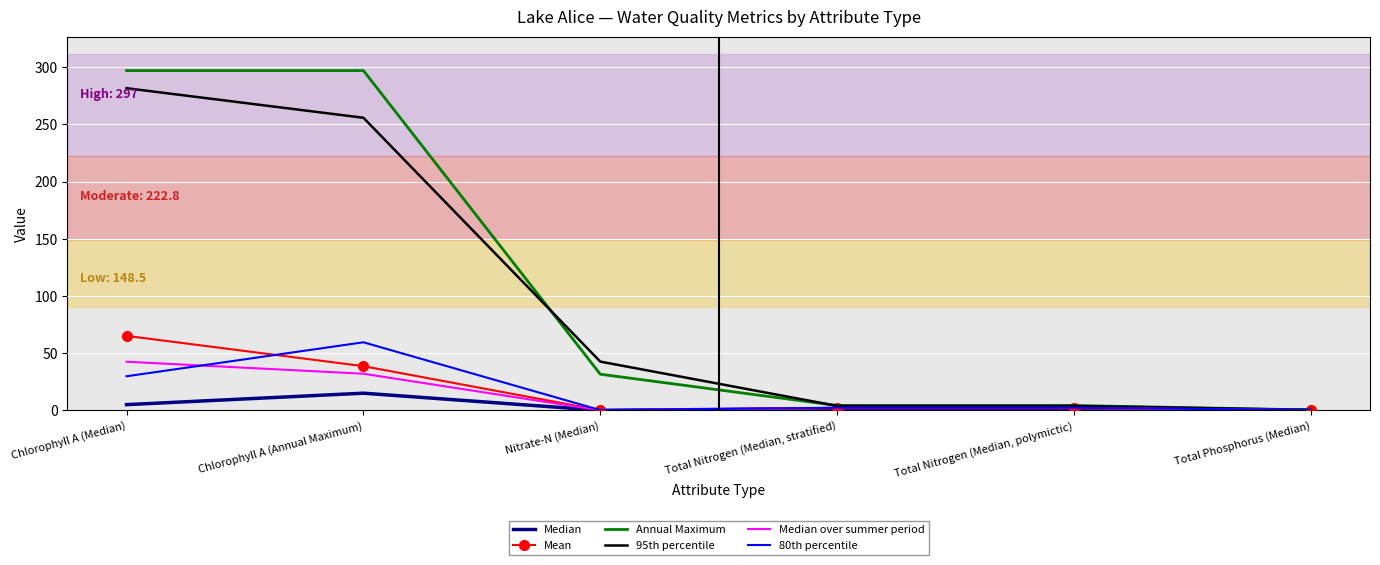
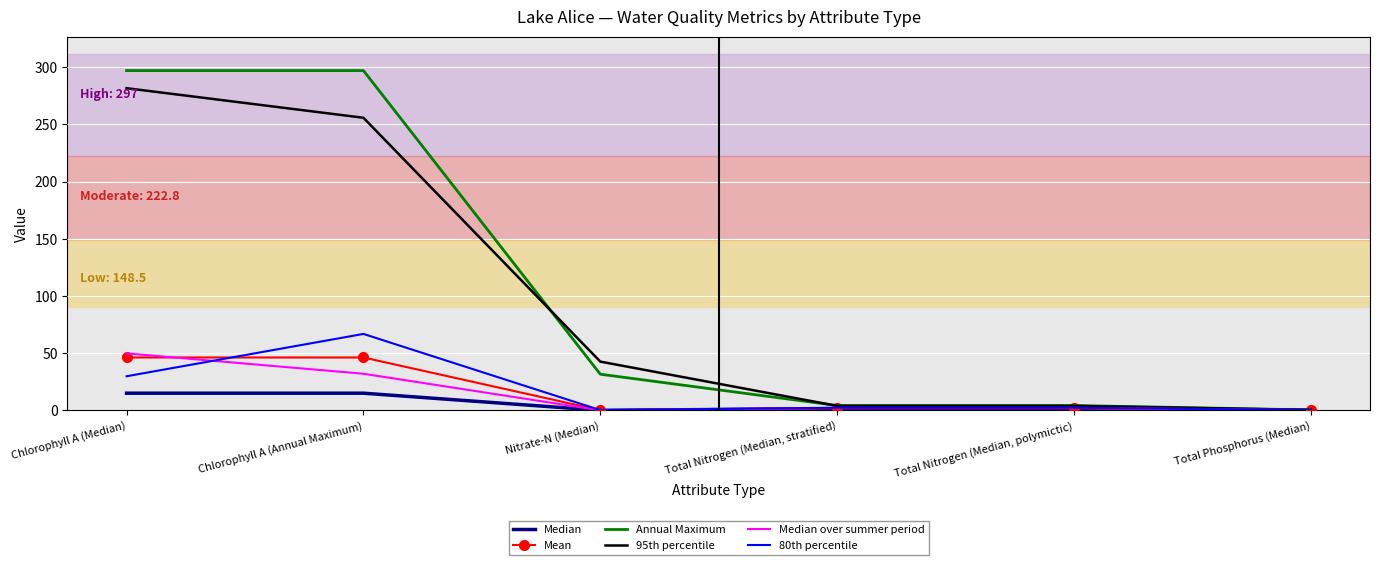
  {
    "Median": {
-     "Chlorophyll A (Median)": 5,
+     "Chlorophyll A (Median)": 15,
      "Chlorophyll A (Annual Maximum)": 15
    },
    "Mean": {
-     "Chlorophyll A (Median)": 65,
-     "Chlorophyll A (Annual Maximum)": 39
+     "Chlorophyll A (Median)": 46,
+     "Chlorophyll A (Annual Maximum)": 46
    },
    "Annual Maximum": {
      "Chlorophyll A (Annual Maximum)": 297,
      "Nitrate-N (Median)": 32
    },
    "95th percentile": {
      "Chlorophyll A (Annual Maximum)": 256,
      "Nitrate-N (Median)": 43
    },
    "Median over summer period": {
-     "Chlorophyll A (Median)": 43,
+     "Chlorophyll A (Median)": 50,
      "Chlorophyll A (Annual Maximum)": 32
    },
    "80th percentile": {
      "Chlorophyll A (Median)": 30,
-     "Chlorophyll A (Annual Maximum)": 60
+     "Chlorophyll A (Annual Maximum)": 67
    }
  }
